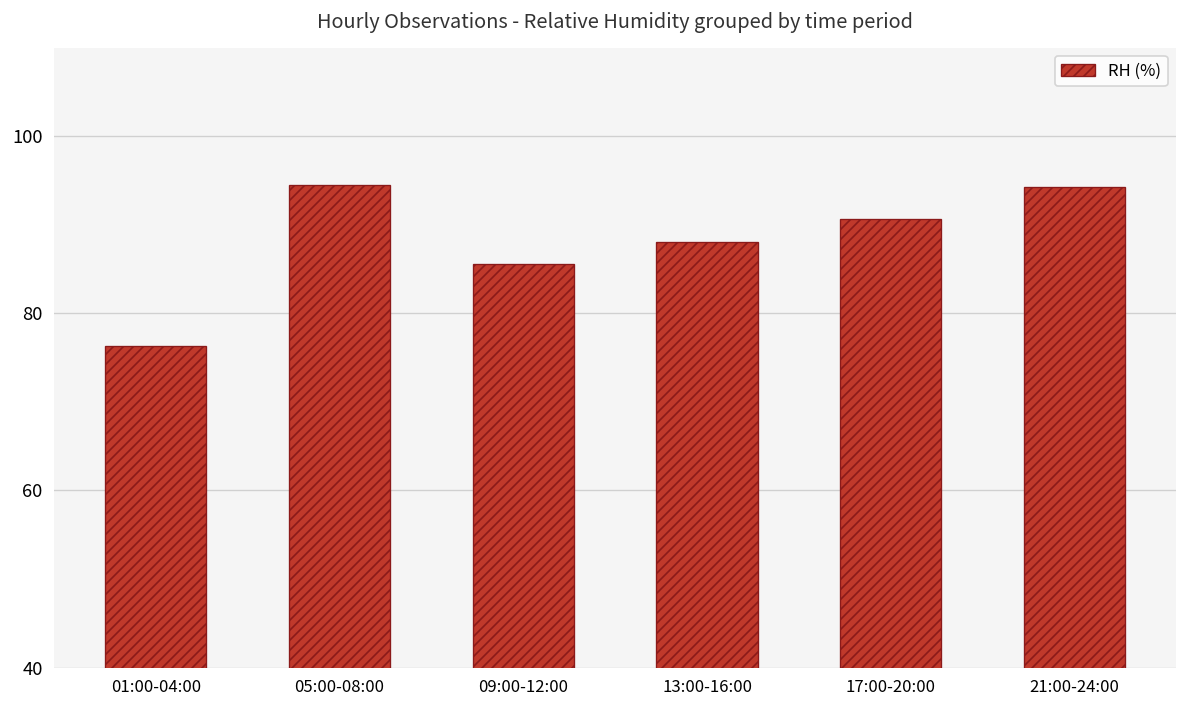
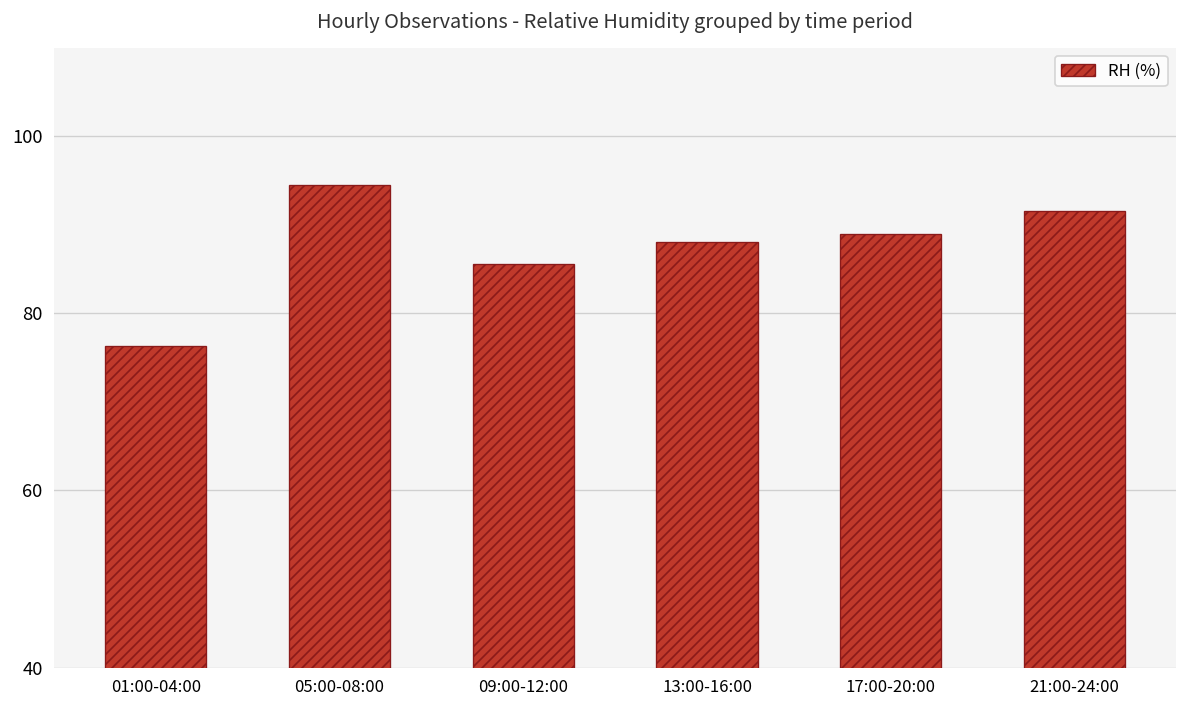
  {
    "01:00-04:00": 76,
    "05:00-08:00": 95,
    "09:00-12:00": 86,
    "13:00-16:00": 88,
-   "17:00-20:00": 91,
-   "21:00-24:00": 94
+   "17:00-20:00": 89,
+   "21:00-24:00": 92
  }
